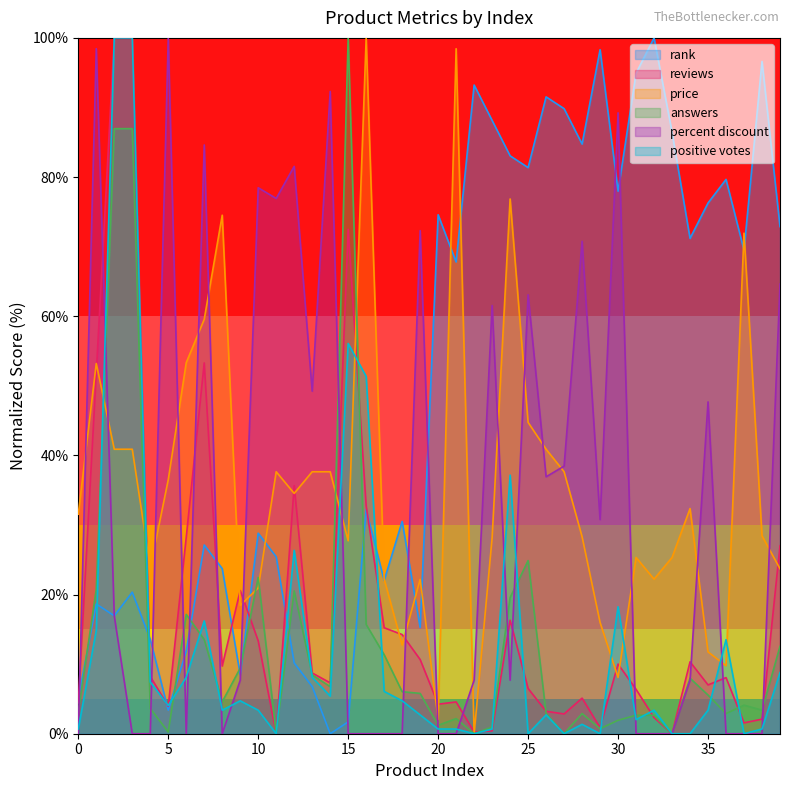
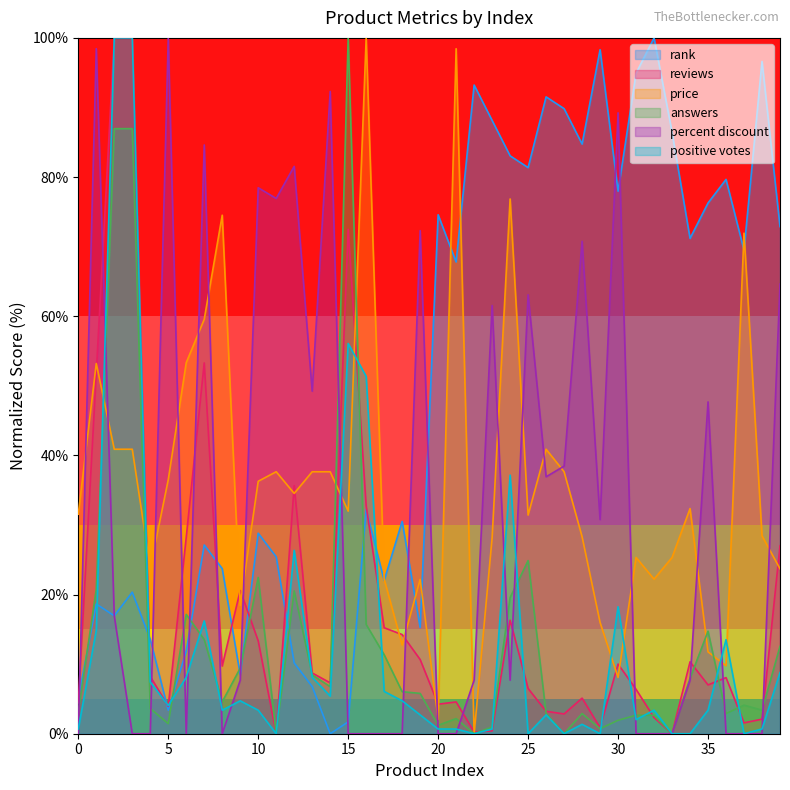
  {
    "price": {
      "0": "32%",
      "5": "36%",
-     "10": "21%",
-     "15": "28%",
+     "10": "36%",
+     "15": "32%",
      "20": "2%",
-     "25": "45%",
+     "25": "31%",
      "30": "8%",
      "35": "12%"
    },
    "answers": {
      "0": "3%",
-     "5": "0%",
+     "5": "1%",
      "10": "22%",
      "15": "100%",
      "20": "1%",
      "25": "25%",
      "30": "2%",
-     "35": "6%"
+     "35": "15%"
    }
  }
